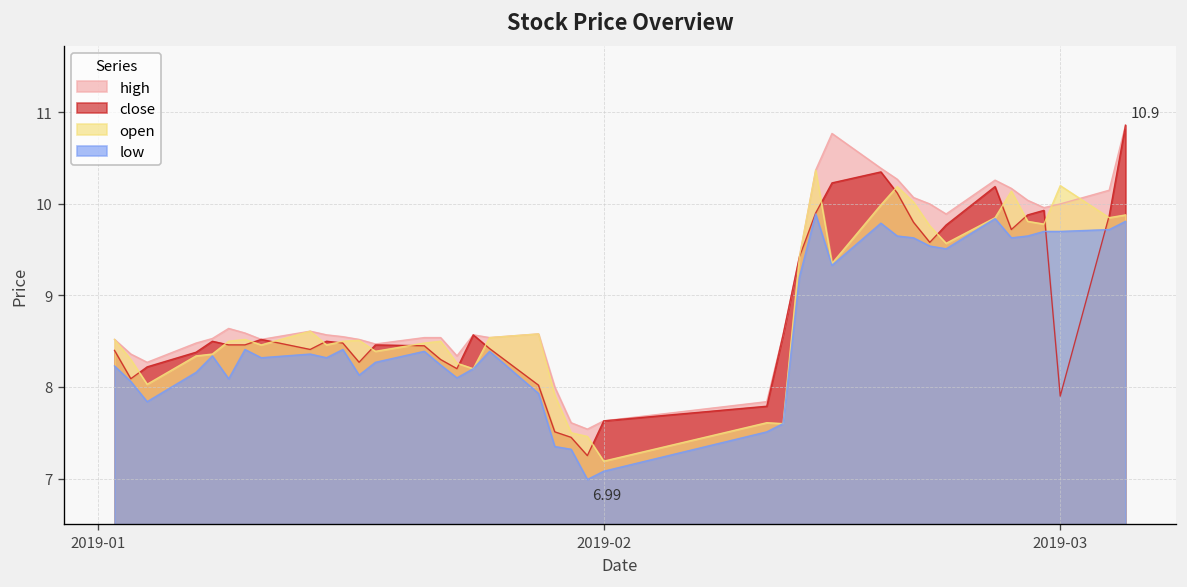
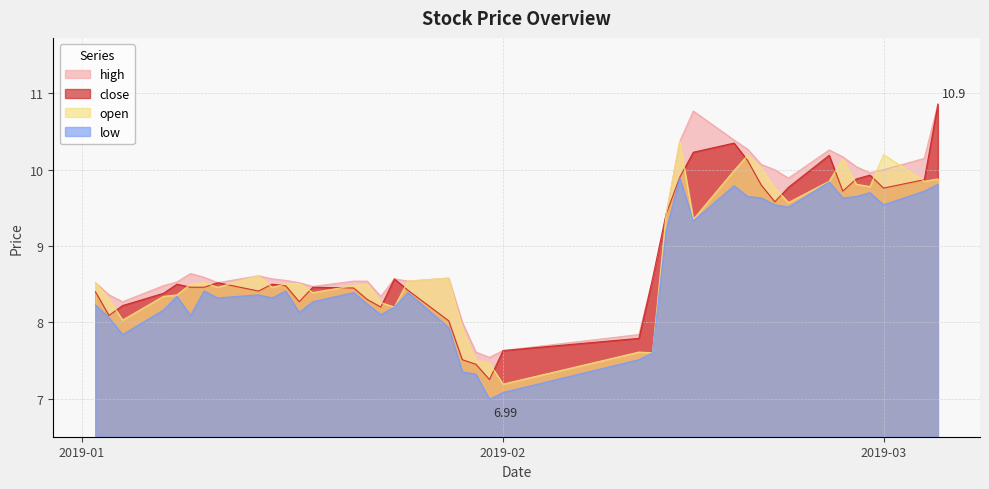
  {
    "high": {
      "2019-03": 10.0
    },
    "close": {
-     "2019-03": 7.9
+     "2019-03": 9.8
    },
    "open": {
      "2019-02": 7.2,
      "2019-03": 10.2
    },
    "low": {
      "2019-02": 7.1,
-     "2019-03": 9.7
+     "2019-03": 9.5
    }
  }
